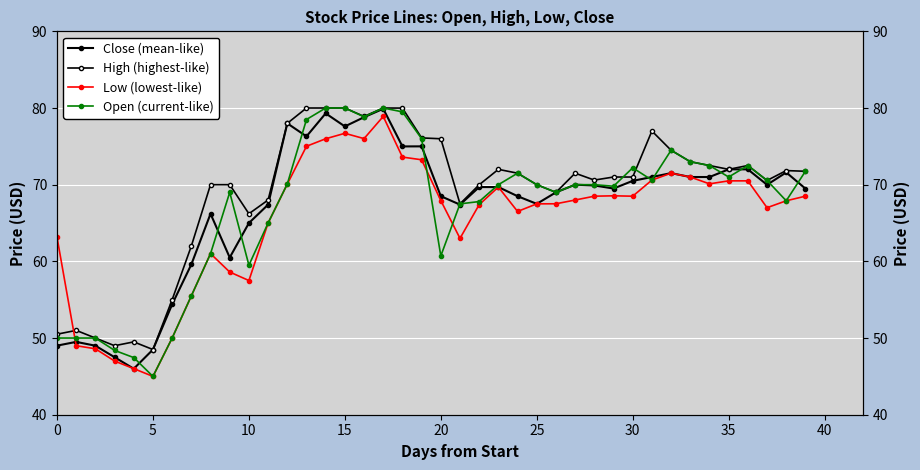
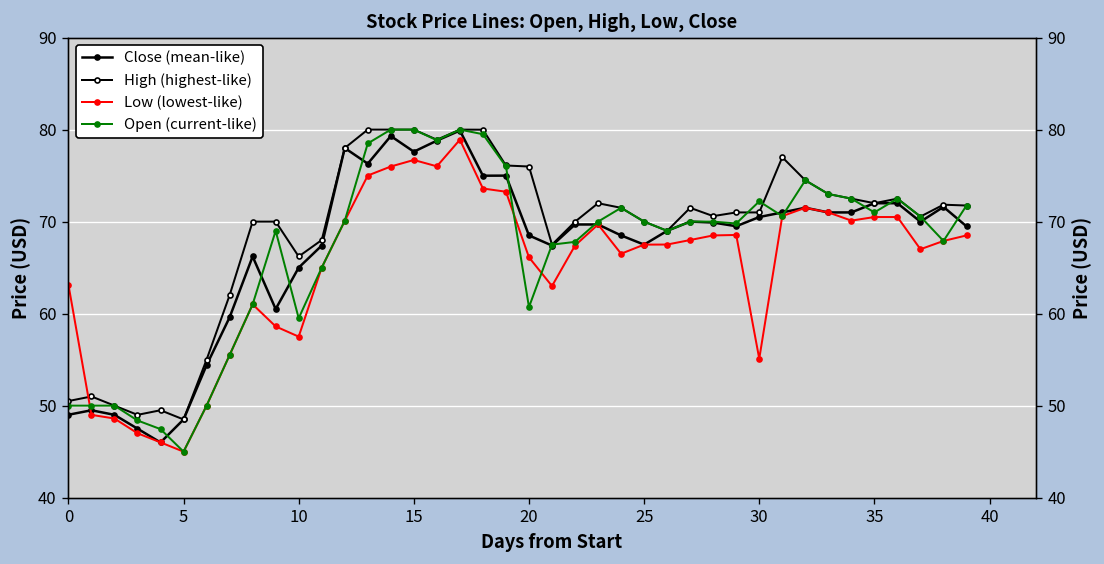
  {
    "Low (lowest-like)": {
      "0": 63,
      "10": 58,
      "15": 77,
-     "20": 68,
-     "30": 69,
+     "20": 66,
+     "30": 55,
      "35": 71
    },
    "Open (current-like)": {
      "0": 50,
      "10": 60,
      "20": 61,
      "30": 72,
      "35": 71
    }
  }
